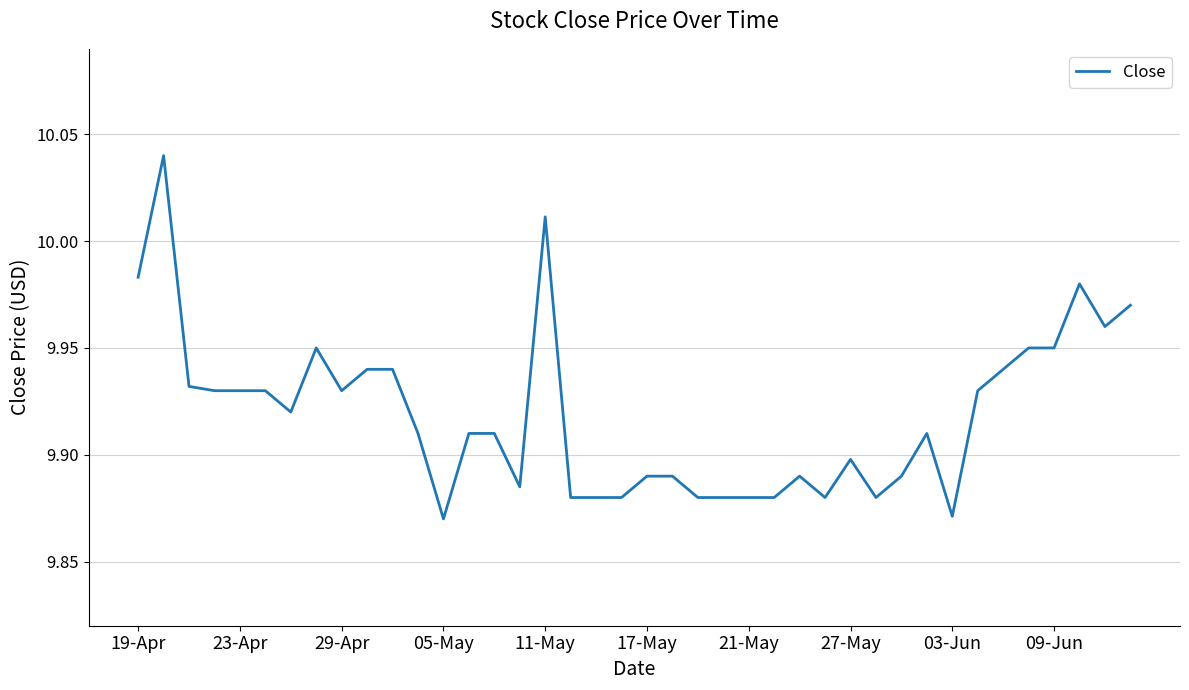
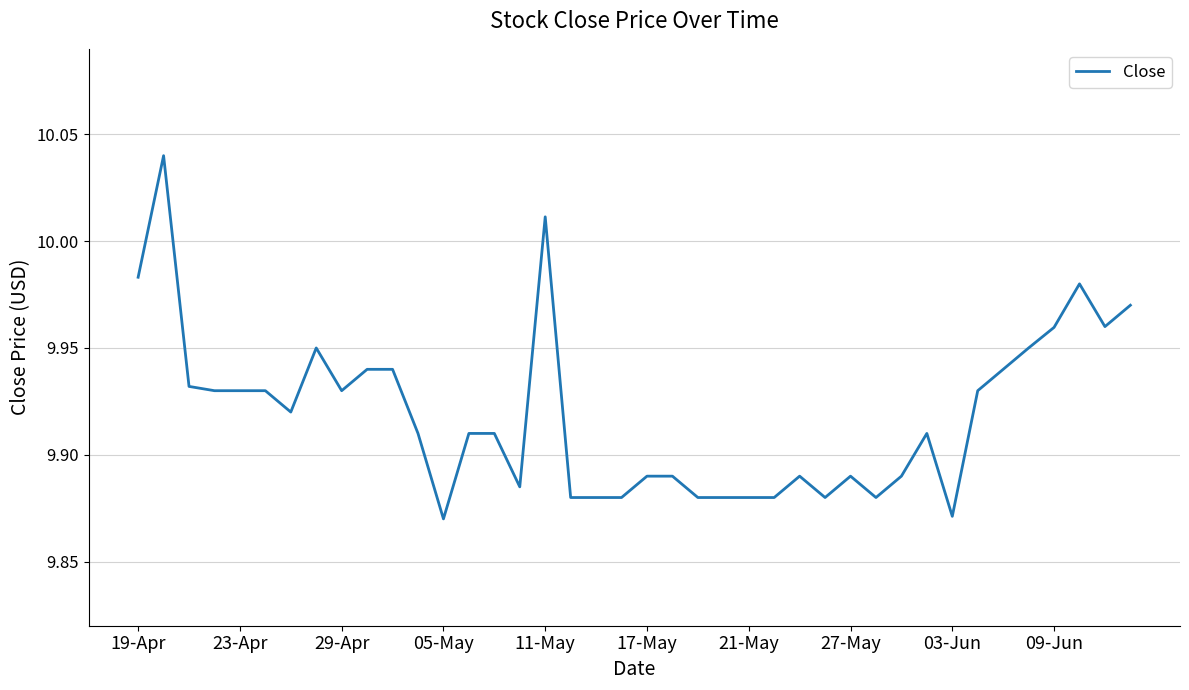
  {
    "19-Apr": 9.983,
    "23-Apr": 9.930,
    "29-Apr": 9.930,
    "05-May": 9.870,
    "11-May": 10.011,
    "17-May": 9.890,
    "21-May": 9.880,
-   "27-May": 9.898,
+   "27-May": 9.890,
    "03-Jun": 9.871,
-   "09-Jun": 9.950
+   "09-Jun": 9.960
  }
